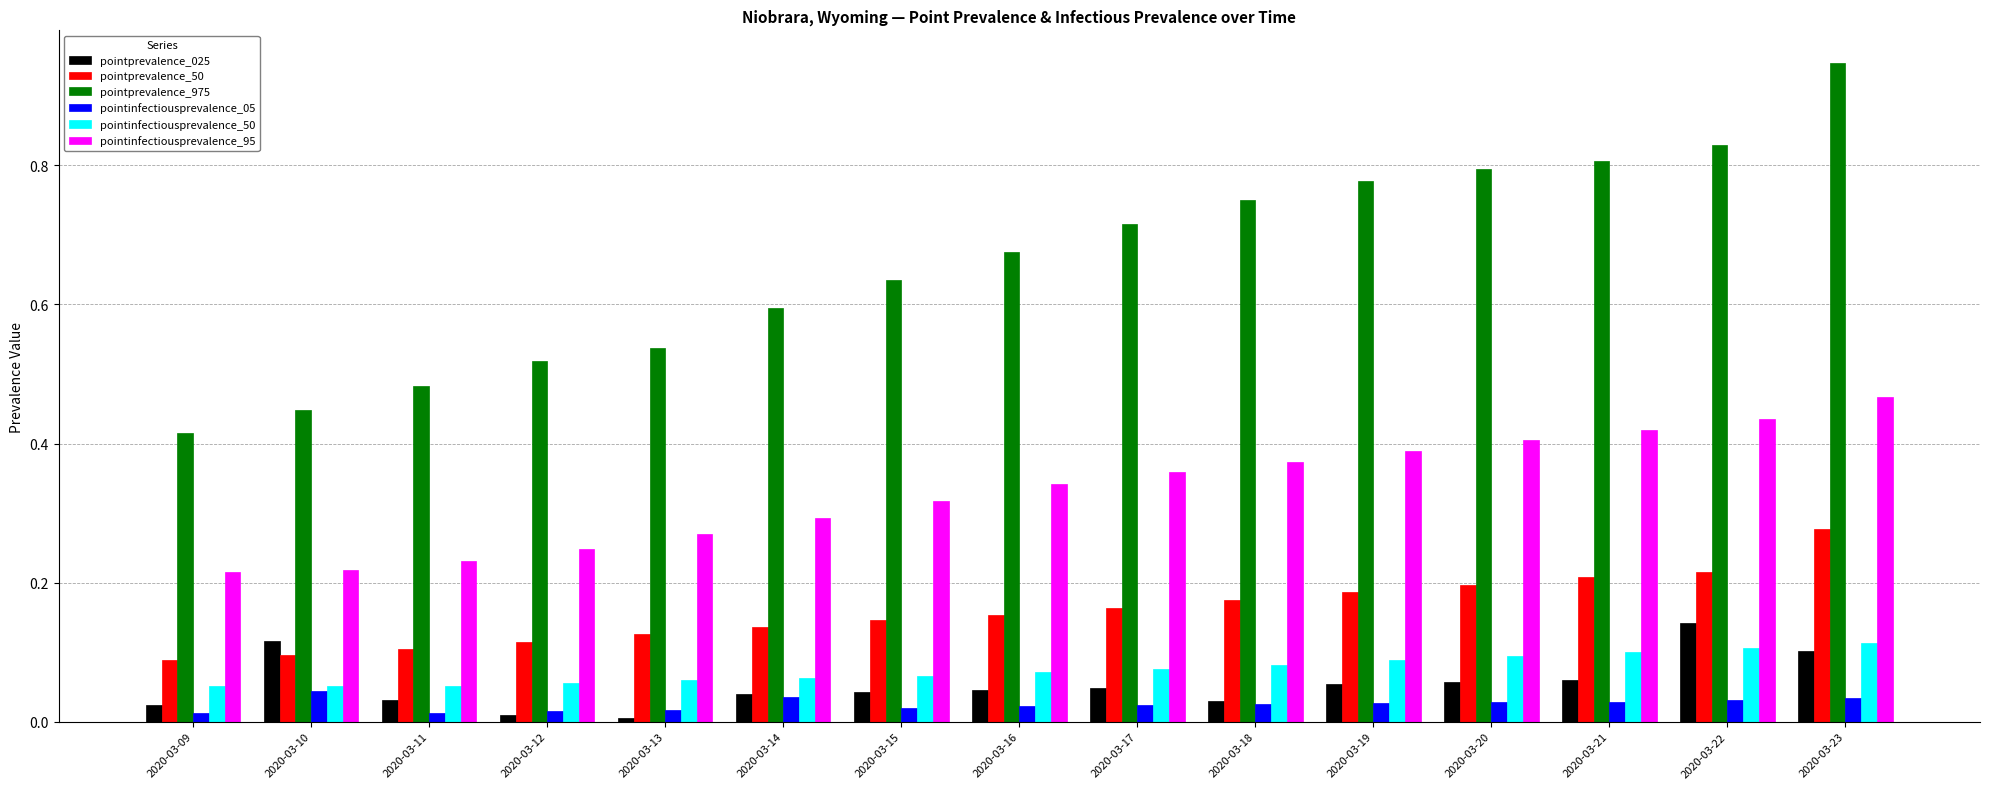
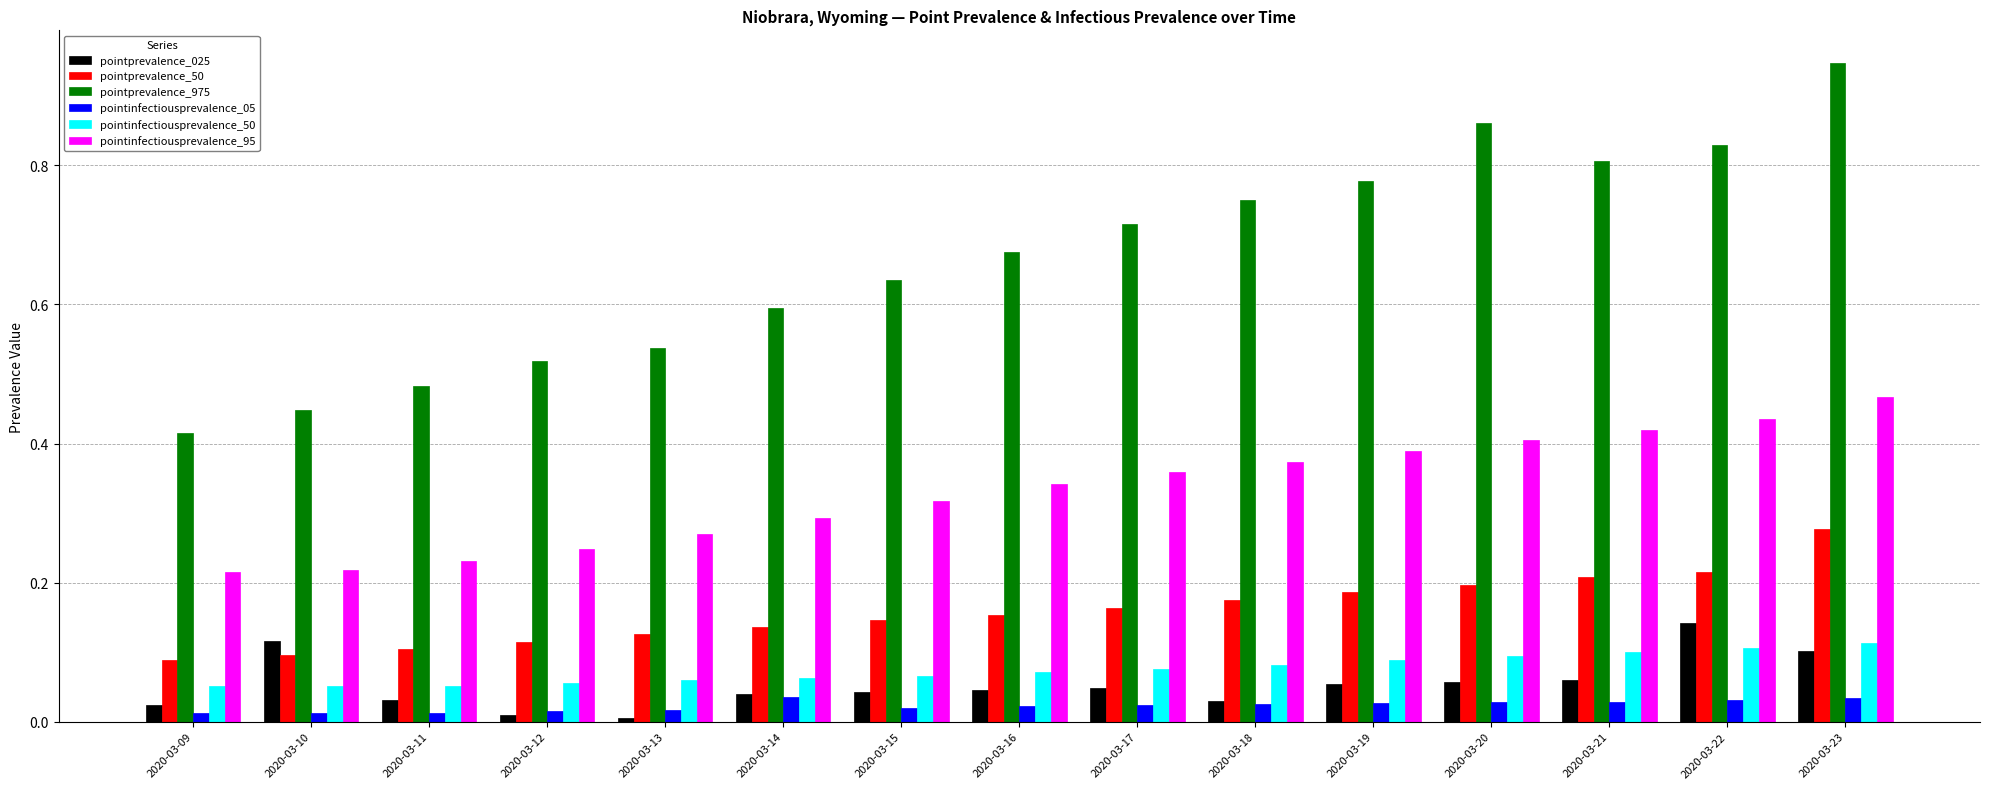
  {
    "pointprevalence_025": {
      "2020-03-09": 0.02,
      "2020-03-10": 0.12,
      "2020-03-11": 0.03,
      "2020-03-12": 0.01,
      "2020-03-13": 0.01,
      "2020-03-14": 0.04,
      "2020-03-15": 0.04,
      "2020-03-16": 0.05,
      "2020-03-17": 0.05,
      "2020-03-18": 0.03,
      "2020-03-19": 0.05,
      "2020-03-20": 0.06,
      "2020-03-21": 0.06,
      "2020-03-22": 0.14,
      "2020-03-23": 0.10
    },
    "pointprevalence_50": {
      "2020-03-09": 0.09,
      "2020-03-10": 0.10,
      "2020-03-11": 0.11,
      "2020-03-12": 0.12,
      "2020-03-13": 0.13,
      "2020-03-14": 0.14,
      "2020-03-15": 0.15,
      "2020-03-16": 0.15,
      "2020-03-17": 0.16,
      "2020-03-18": 0.17,
      "2020-03-19": 0.19,
      "2020-03-20": 0.20,
      "2020-03-21": 0.21,
      "2020-03-22": 0.22,
      "2020-03-23": 0.28
    },
    "pointprevalence_975": {
      "2020-03-09": 0.42,
      "2020-03-10": 0.45,
      "2020-03-11": 0.48,
      "2020-03-12": 0.52,
      "2020-03-13": 0.54,
      "2020-03-14": 0.59,
      "2020-03-15": 0.63,
      "2020-03-16": 0.68,
      "2020-03-17": 0.72,
      "2020-03-18": 0.75,
      "2020-03-19": 0.78,
-     "2020-03-20": 0.80,
+     "2020-03-20": 0.86,
      "2020-03-21": 0.81,
      "2020-03-22": 0.83,
      "2020-03-23": 0.95
    },
    "pointinfectiousprevalence_05": {
      "2020-03-09": 0.01,
-     "2020-03-10": 0.04,
+     "2020-03-10": 0.01,
      "2020-03-11": 0.01,
      "2020-03-12": 0.01,
      "2020-03-13": 0.02,
      "2020-03-14": 0.04,
      "2020-03-15": 0.02,
      "2020-03-16": 0.02,
      "2020-03-17": 0.02,
      "2020-03-18": 0.03,
      "2020-03-19": 0.03,
      "2020-03-20": 0.03,
      "2020-03-21": 0.03,
      "2020-03-22": 0.03,
      "2020-03-23": 0.03
    },
    "pointinfectiousprevalence_50": {
      "2020-03-09": 0.05,
      "2020-03-10": 0.05,
      "2020-03-11": 0.05,
      "2020-03-12": 0.06,
      "2020-03-13": 0.06,
      "2020-03-14": 0.06,
      "2020-03-15": 0.07,
      "2020-03-16": 0.07,
      "2020-03-17": 0.08,
      "2020-03-18": 0.08,
      "2020-03-19": 0.09,
      "2020-03-20": 0.10,
      "2020-03-21": 0.10,
      "2020-03-22": 0.11,
      "2020-03-23": 0.11
    },
    "pointinfectiousprevalence_95": {
      "2020-03-09": 0.22,
      "2020-03-10": 0.22,
      "2020-03-11": 0.23,
      "2020-03-12": 0.25,
      "2020-03-13": 0.27,
      "2020-03-14": 0.29,
      "2020-03-15": 0.32,
      "2020-03-16": 0.34,
      "2020-03-17": 0.36,
      "2020-03-18": 0.37,
      "2020-03-19": 0.39,
      "2020-03-20": 0.40,
      "2020-03-21": 0.42,
      "2020-03-22": 0.44,
      "2020-03-23": 0.47
    }
  }
